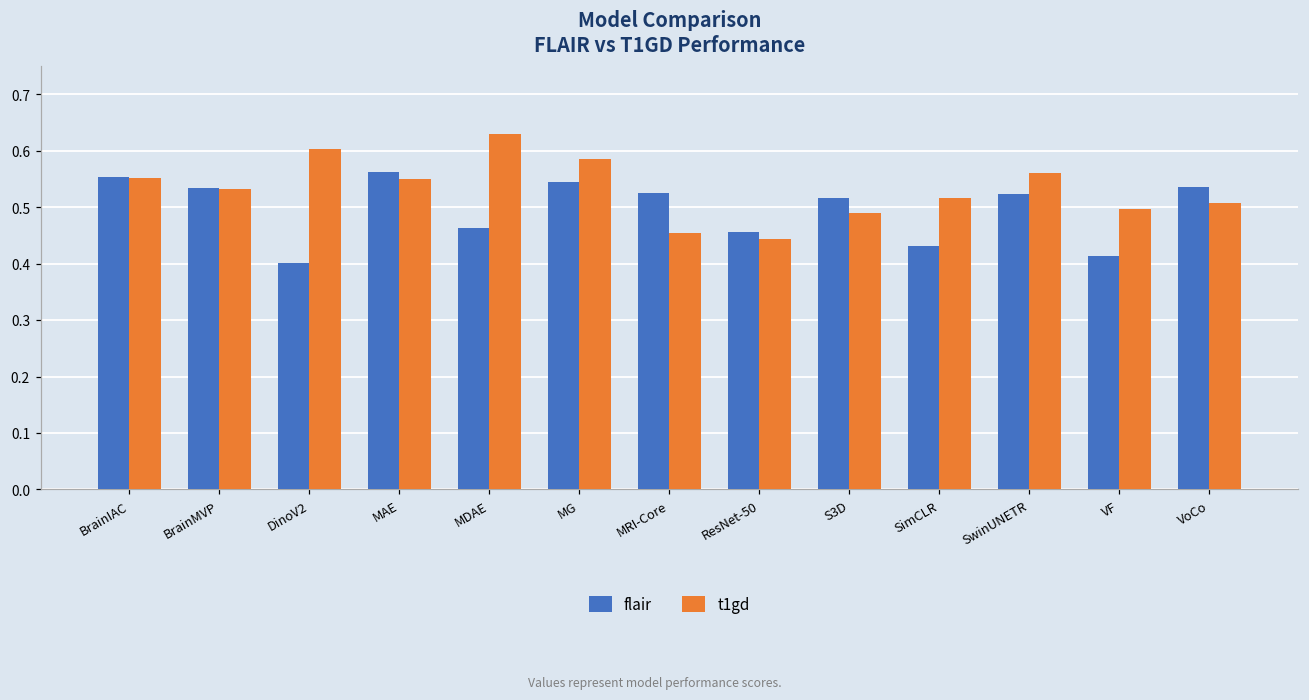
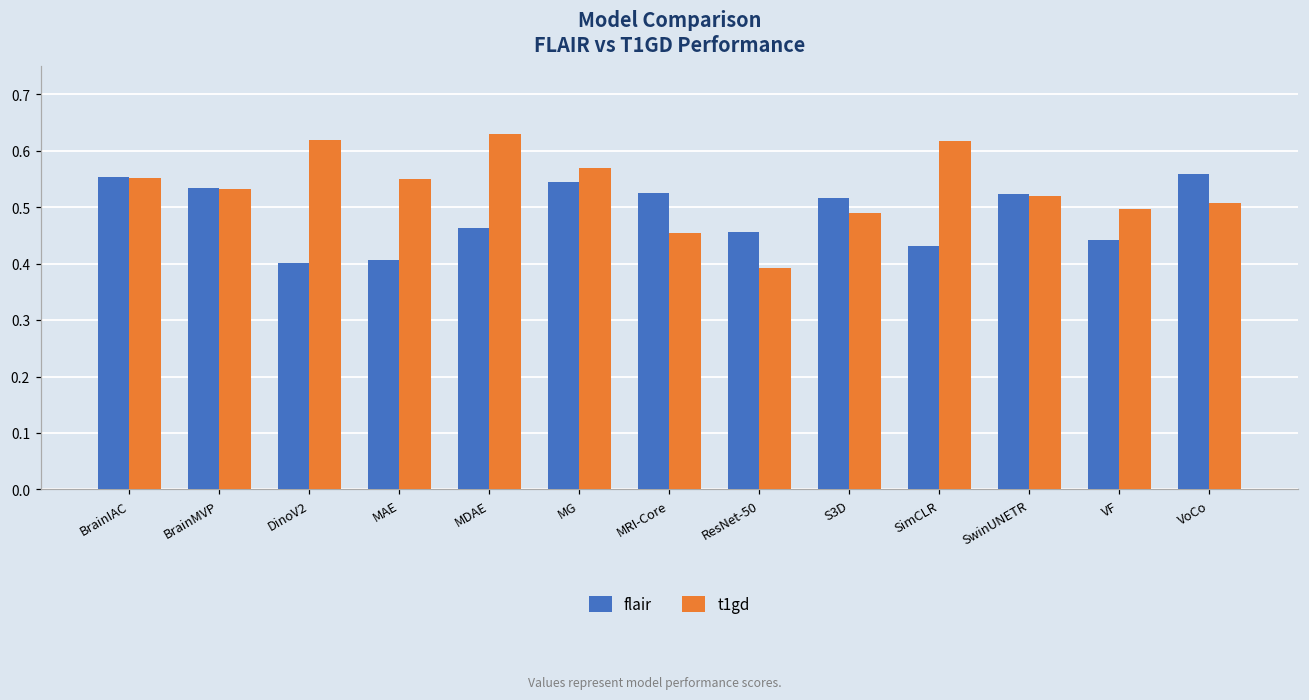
  {
    "flair": {
      "BrainIAC": 0.55,
      "BrainMVP": 0.53,
      "DinoV2": 0.40,
-     "MAE": 0.56,
+     "MAE": 0.41,
      "MDAE": 0.46,
      "MG": 0.54,
      "MRI-Core": 0.53,
      "ResNet-50": 0.46,
      "S3D": 0.52,
      "SimCLR": 0.43,
      "SwinUNETR": 0.52,
-     "VF": 0.41,
-     "VoCo": 0.54
+     "VF": 0.44,
+     "VoCo": 0.56
    },
    "t1gd": {
      "BrainIAC": 0.55,
      "BrainMVP": 0.53,
-     "DinoV2": 0.60,
+     "DinoV2": 0.62,
      "MAE": 0.55,
      "MDAE": 0.63,
-     "MG": 0.59,
+     "MG": 0.57,
      "MRI-Core": 0.45,
-     "ResNet-50": 0.44,
+     "ResNet-50": 0.39,
      "S3D": 0.49,
-     "SimCLR": 0.52,
-     "SwinUNETR": 0.56,
+     "SimCLR": 0.62,
+     "SwinUNETR": 0.52,
      "VF": 0.50,
      "VoCo": 0.51
    }
  }
